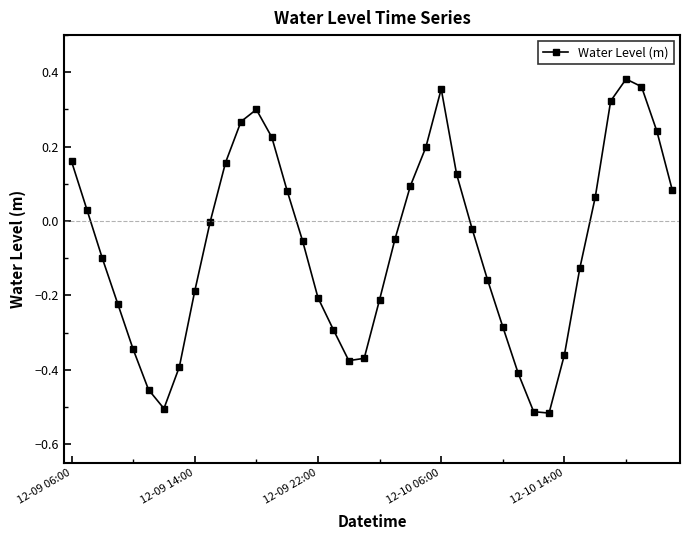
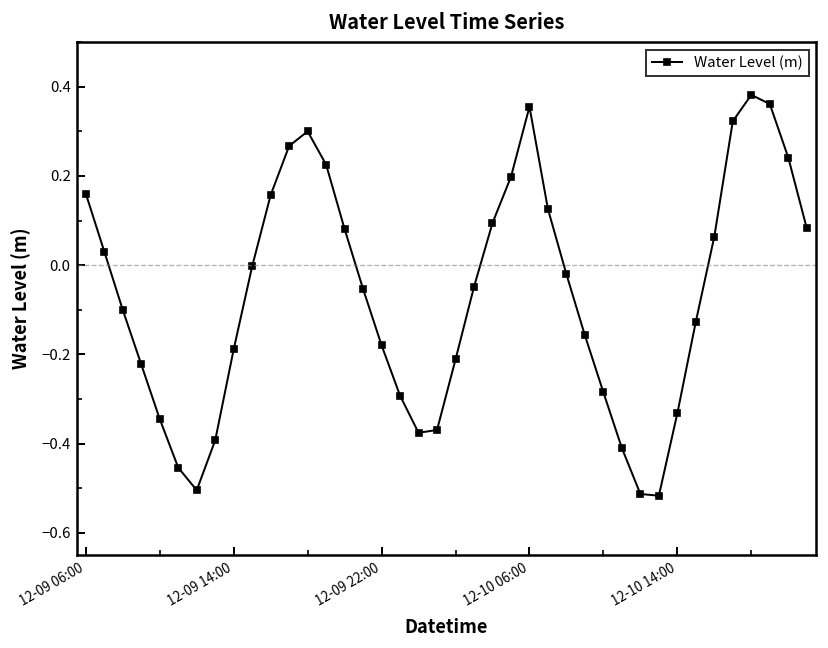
  {
    "12-09 06:00": 0.16,
    "12-09 14:00": -0.19,
-   "12-09 22:00": -0.21,
+   "12-09 22:00": -0.18,
    "12-10 06:00": 0.36,
-   "12-10 14:00": -0.36
+   "12-10 14:00": -0.33
  }
